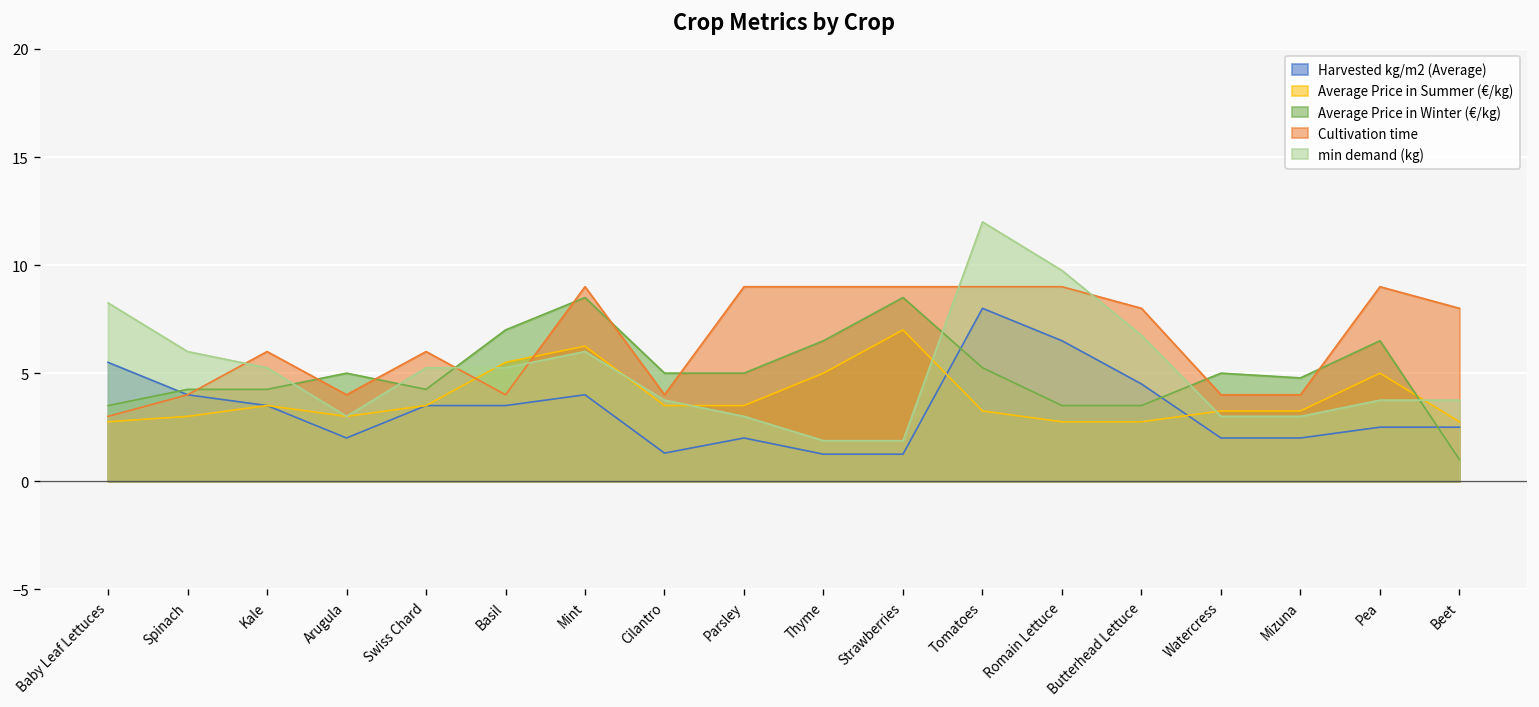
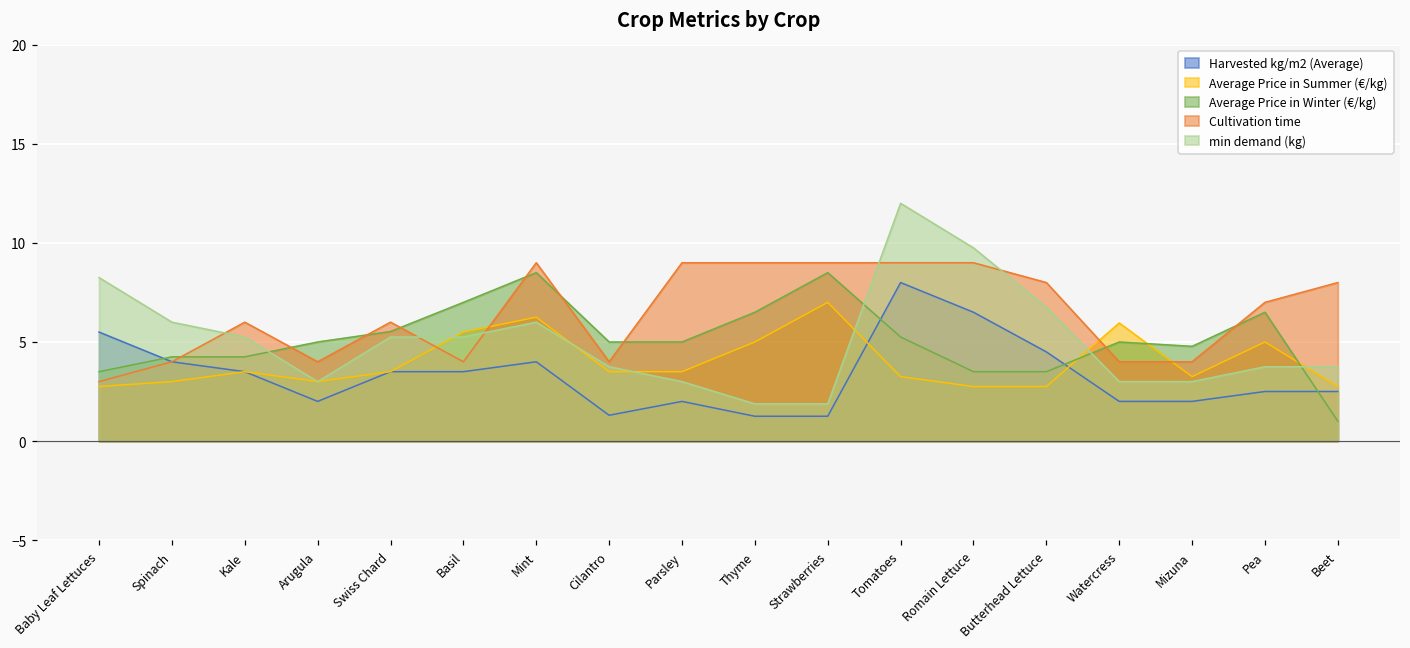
  {
    "Harvested kg/m2 (Average)": {
      "Baby Leaf Lettuces": 5.5,
      "Arugula": 2.0,
      "Basil": 3.5,
      "Mint": 4.0,
      "Cilantro": 1.3,
      "Parsley": 2.0,
      "Thyme": 1.3,
      "Strawberries": 1.3,
      "Tomatoes": 8.0,
      "Romain Lettuce": 6.5,
      "Butterhead Lettuce": 4.5,
      "Watercress": 2.0,
      "Mizuna": 2.0,
      "Pea": 2.5,
      "Beet": 2.5
    },
    "Average Price in Summer (€/kg)": {
      "Baby Leaf Lettuces": 2.8,
      "Spinach": 3.0,
      "Basil": 5.5,
      "Mint": 6.3,
      "Cilantro": 3.5,
      "Parsley": 3.5,
      "Thyme": 5.0,
      "Strawberries": 7.0,
      "Tomatoes": 3.3,
      "Romain Lettuce": 2.8,
      "Butterhead Lettuce": 2.8,
-     "Watercress": 3.3,
+     "Watercress": 6.0,
      "Mizuna": 3.3,
      "Pea": 5.0,
      "Beet": 2.8
    },
    "Average Price in Winter (€/kg)": {
      "Baby Leaf Lettuces": 3.5,
      "Spinach": 4.3,
      "Kale": 4.3,
      "Arugula": 5.0,
-     "Swiss Chard": 4.3,
+     "Swiss Chard": 5.5,
      "Basil": 7.0,
      "Mint": 8.5,
      "Cilantro": 5.0,
      "Parsley": 5.0,
      "Thyme": 6.5,
      "Strawberries": 8.5,
      "Tomatoes": 5.3,
      "Romain Lettuce": 3.5,
      "Butterhead Lettuce": 3.5,
      "Watercress": 5.0,
      "Mizuna": 4.8,
      "Pea": 6.5,
      "Beet": 1.0
    },
    "Cultivation time": {
      "Baby Leaf Lettuces": 3,
      "Kale": 6,
      "Arugula": 4,
      "Swiss Chard": 6,
      "Basil": 4,
      "Mint": 9,
      "Cilantro": 4,
      "Parsley": 9,
      "Thyme": 9,
      "Strawberries": 9,
      "Tomatoes": 9,
      "Romain Lettuce": 9,
      "Butterhead Lettuce": 8,
      "Watercress": 4,
      "Mizuna": 4,
-     "Pea": 9,
+     "Pea": 7,
      "Beet": 8
    },
    "min demand (kg)": {
      "Baby Leaf Lettuces": 8.3,
      "Spinach": 6.0,
      "Kale": 5.3,
      "Swiss Chard": 5.3,
      "Basil": 5.3,
      "Mint": 6.0,
      "Cilantro": 3.8,
      "Parsley": 3.0,
      "Thyme": 1.9,
      "Strawberries": 1.9,
      "Tomatoes": 12.0,
      "Romain Lettuce": 9.8,
      "Butterhead Lettuce": 6.8,
      "Watercress": 3.0,
      "Mizuna": 3.0,
      "Pea": 3.8,
      "Beet": 3.8
    }
  }
